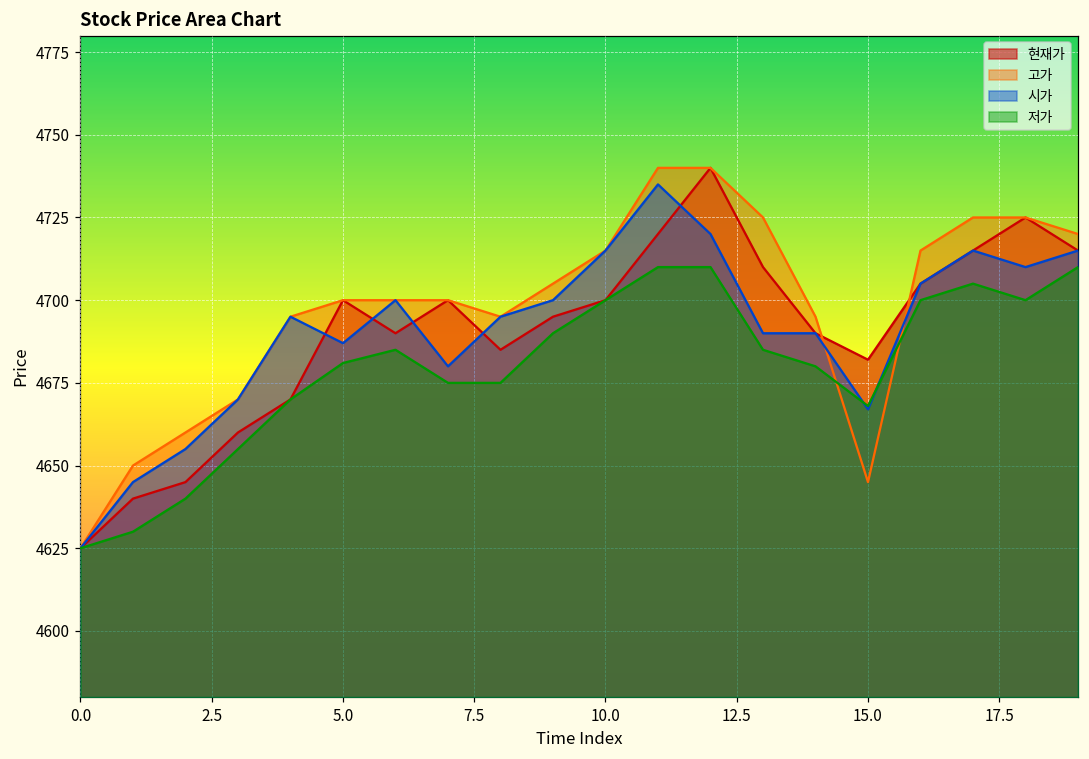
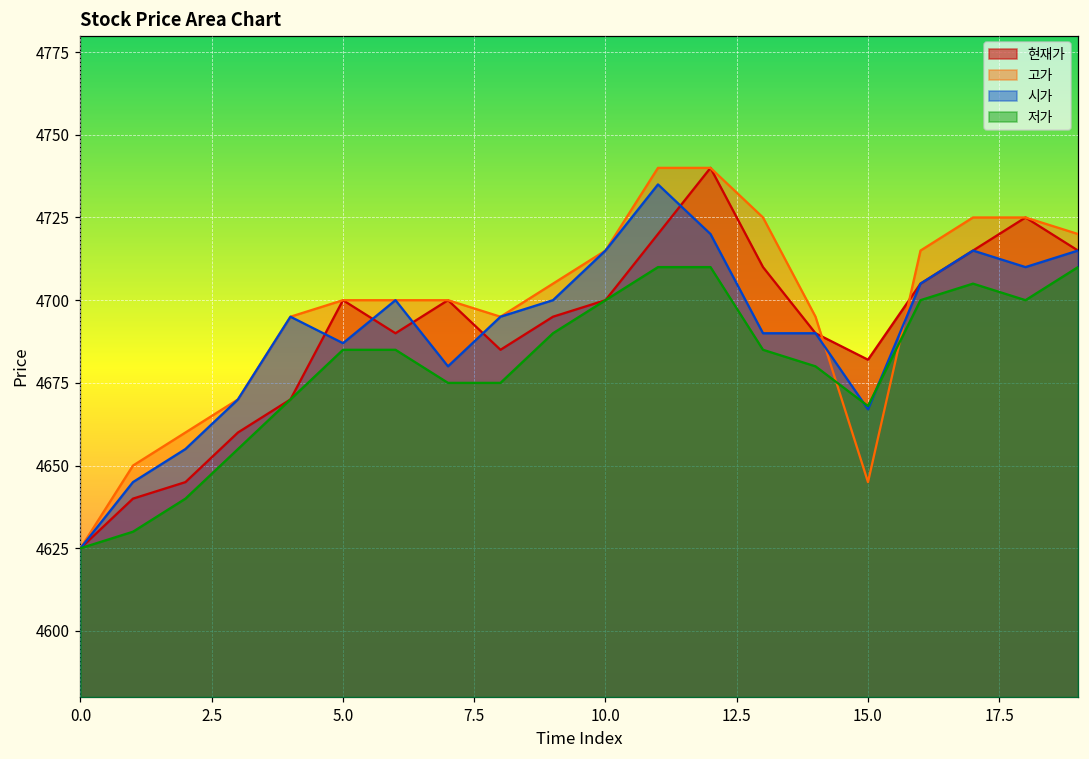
  {
    "현재가": {
      "15.0": 4682
    },
    "고가": {
      "15.0": 4645
    },
    "시가": {
      "5.0": 4687,
      "15.0": 4667
    },
    "저가": {
-     "5.0": 4681,
+     "5.0": 4685,
      "15.0": 4668
    }
  }
